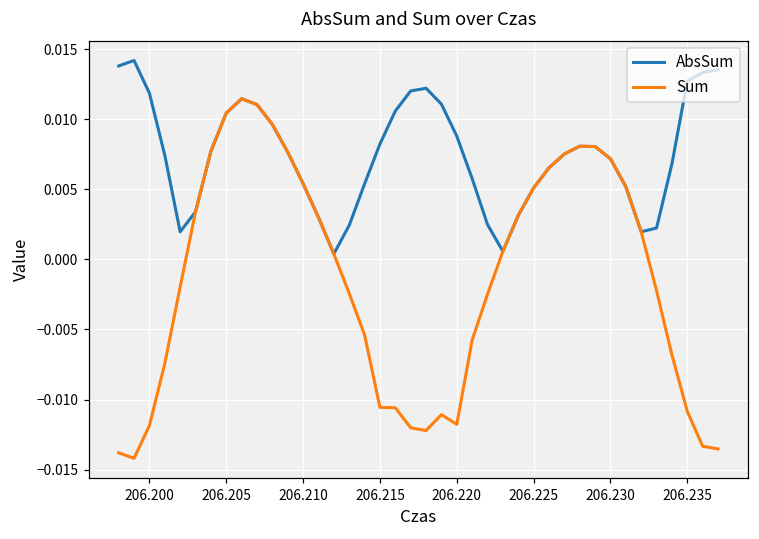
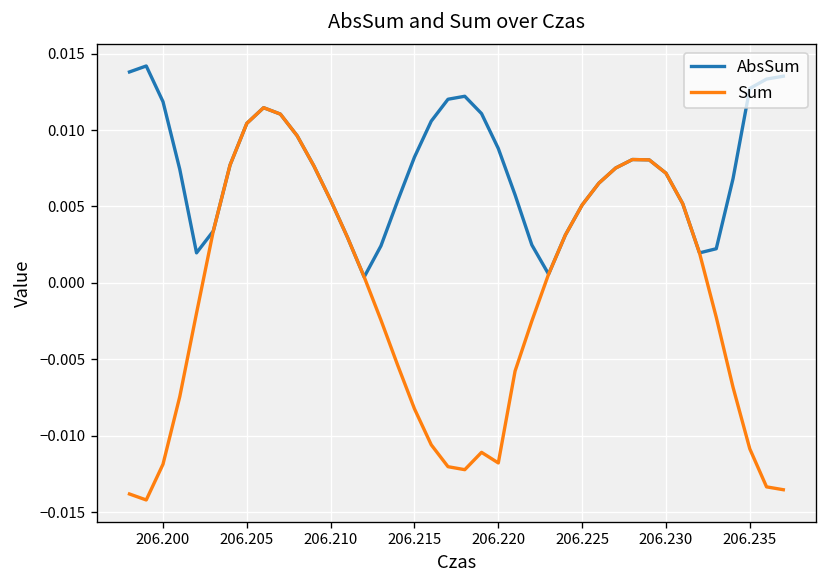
  {
    "AbsSum": {
      "206.200": 0.0119,
      "206.215": 0.0082,
      "206.220": 0.0088
    },
    "Sum": {
      "206.200": -0.0119,
-     "206.215": -0.0106,
+     "206.215": -0.0082,
      "206.220": -0.0118,
      "206.235": -0.0108
    }
  }
